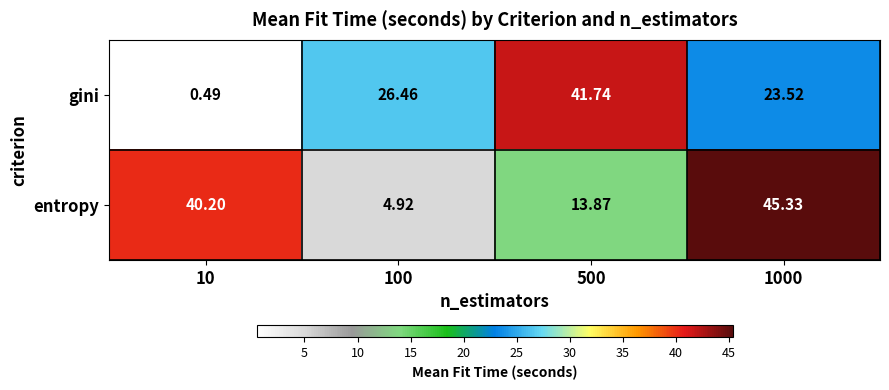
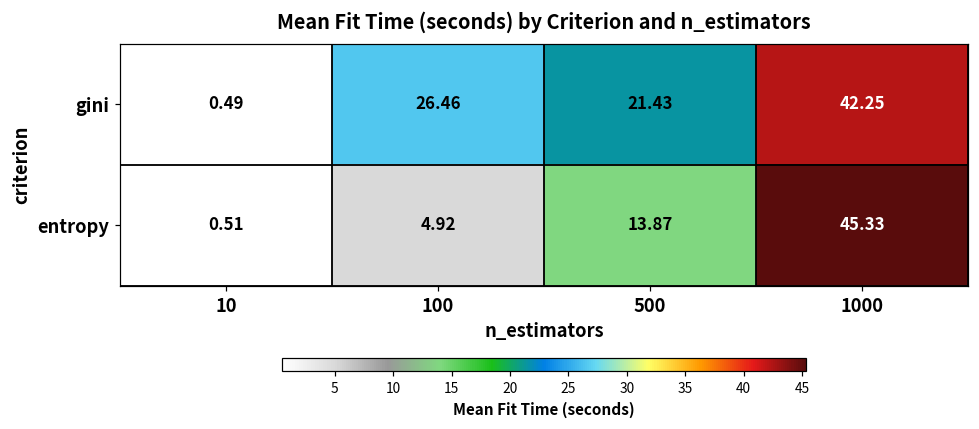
  {
    "gini": {
      "10": 0.49,
      "100": 26.46,
-     "500": 41.74,
-     "1000": 23.52
+     "500": 21.43,
+     "1000": 42.25
    },
    "entropy": {
-     "10": 40.20,
+     "10": 0.51,
      "100": 4.92,
      "500": 13.87,
      "1000": 45.33
    }
  }
